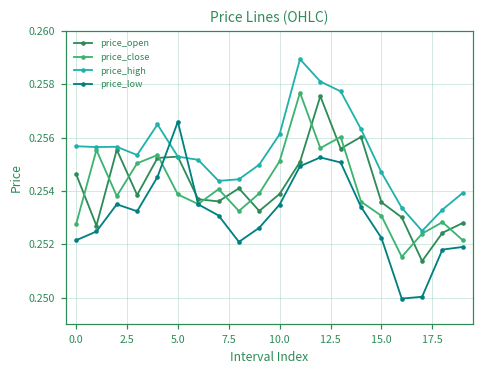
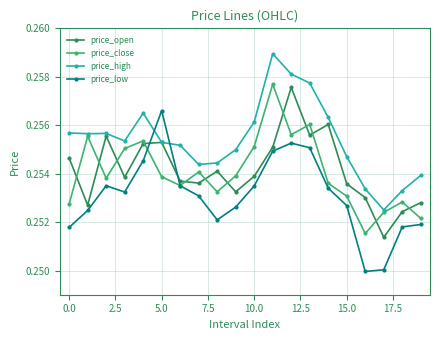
  {
    "price_high": {
      "0.0": 0.2557,
      "10.0": 0.2561,
      "15.0": 0.2547
    },
    "price_low": {
-     "0.0": 0.2522,
+     "0.0": 0.2518,
      "5.0": 0.2566,
      "10.0": 0.2535,
-     "15.0": 0.2522
+     "15.0": 0.2527
    }
  }
